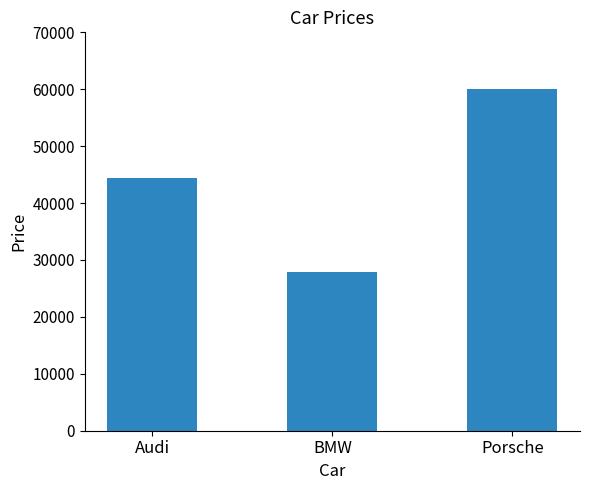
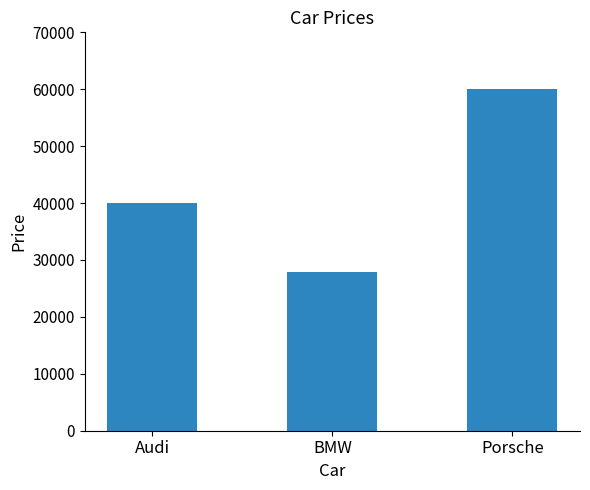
  {
-   "Audi": 44000,
+   "Audi": 40000,
    "BMW": 28000,
    "Porsche": 60000
  }
